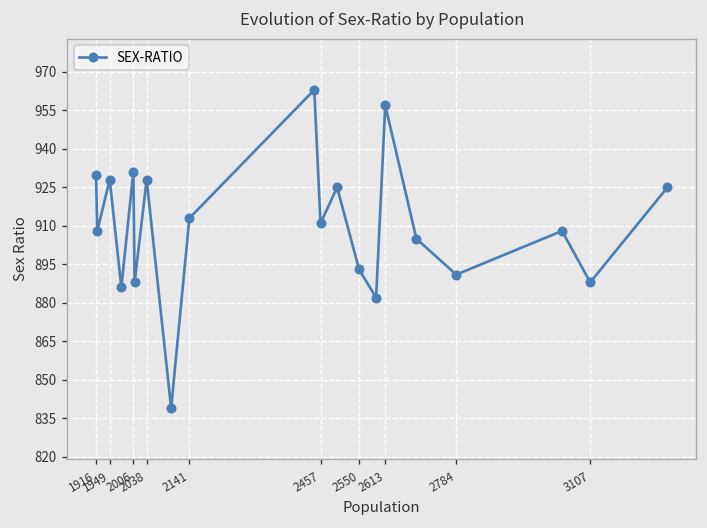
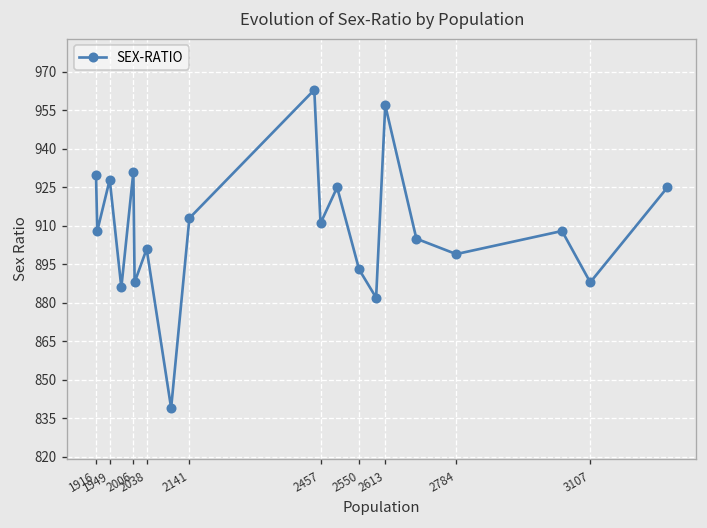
  {
    "1916": 930,
    "1949": 928,
    "2006": 931,
-   "2038": 928,
+   "2038": 901,
    "2141": 913,
    "2457": 911,
    "2550": 893,
    "2613": 957,
-   "2784": 891,
+   "2784": 899,
    "3107": 888
  }
